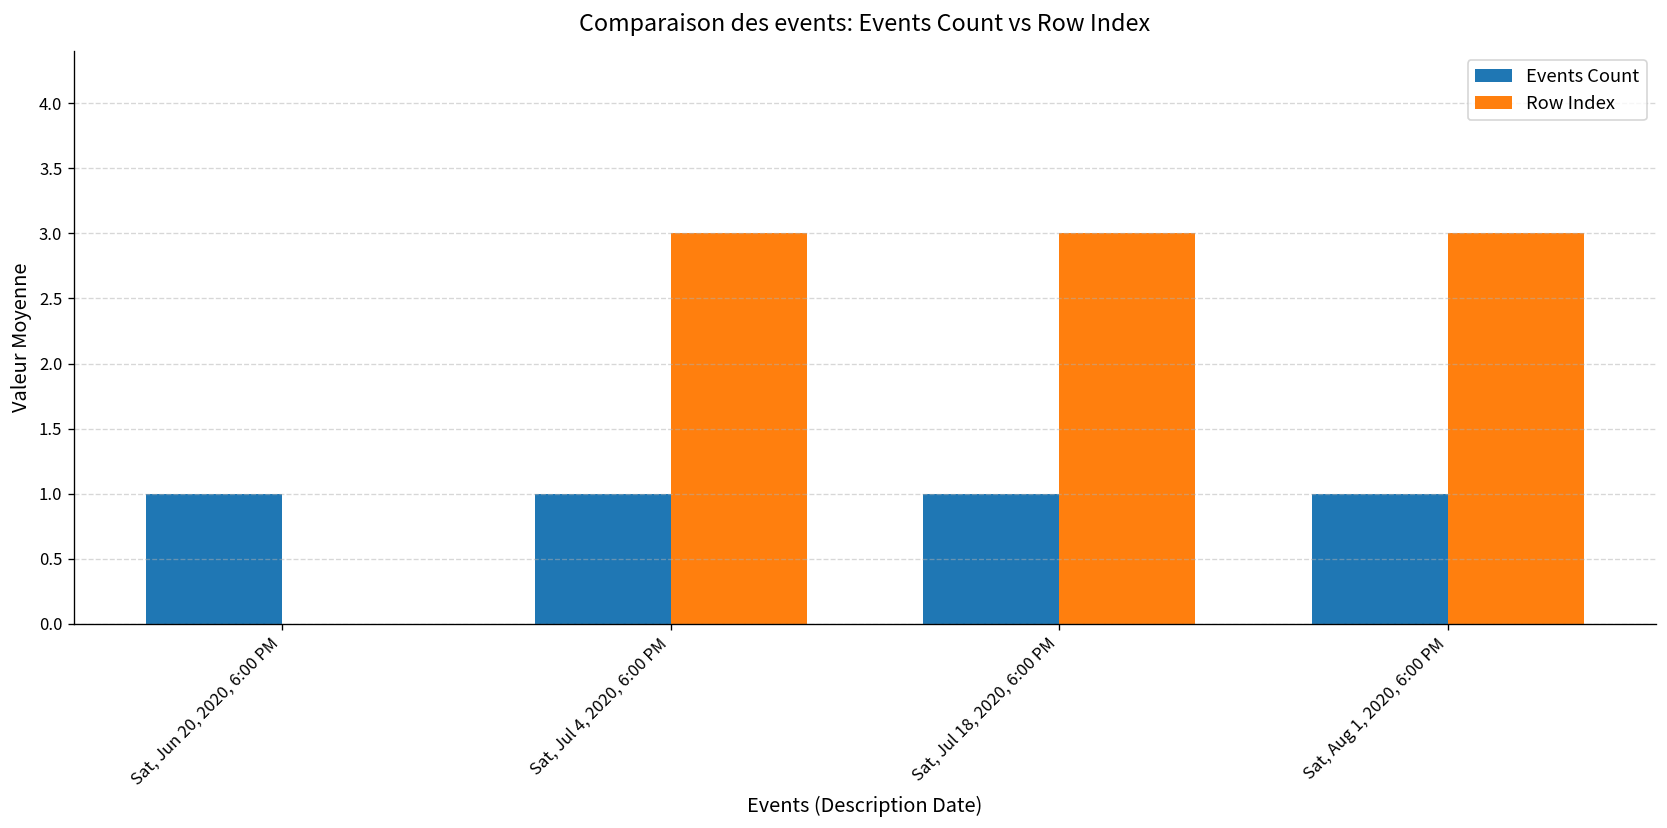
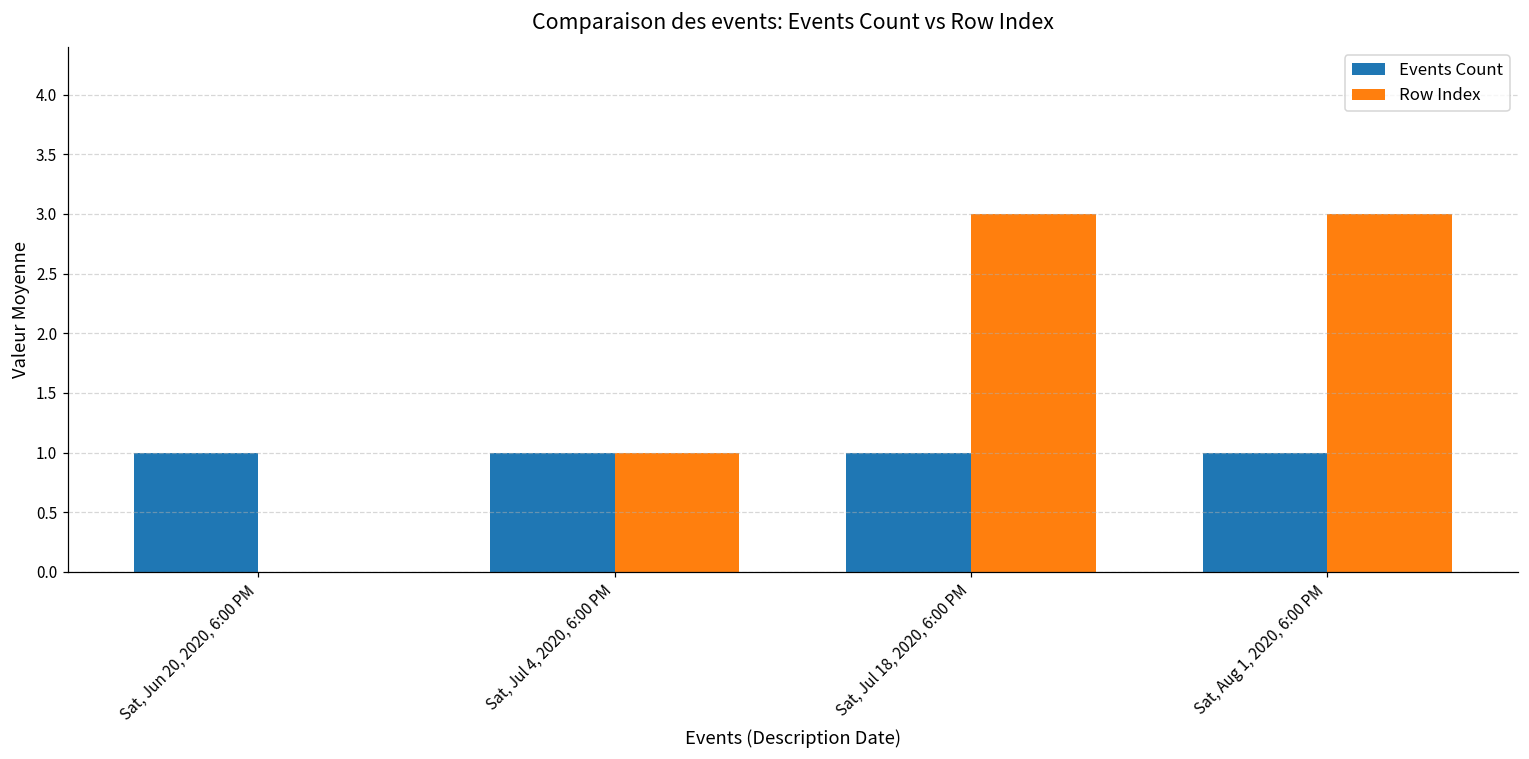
  {
    "Events Count": {
      "Sat, Jun 20, 2020, 6:00 PM": 1,
      "Sat, Jul 4, 2020, 6:00 PM": 1,
      "Sat, Jul 18, 2020, 6:00 PM": 1,
      "Sat, Aug 1, 2020, 6:00 PM": 1
    },
    "Row Index": {
      "Sat, Jun 20, 2020, 6:00 PM": 0,
-     "Sat, Jul 4, 2020, 6:00 PM": 3,
+     "Sat, Jul 4, 2020, 6:00 PM": 1,
      "Sat, Jul 18, 2020, 6:00 PM": 3,
      "Sat, Aug 1, 2020, 6:00 PM": 3
    }
  }
